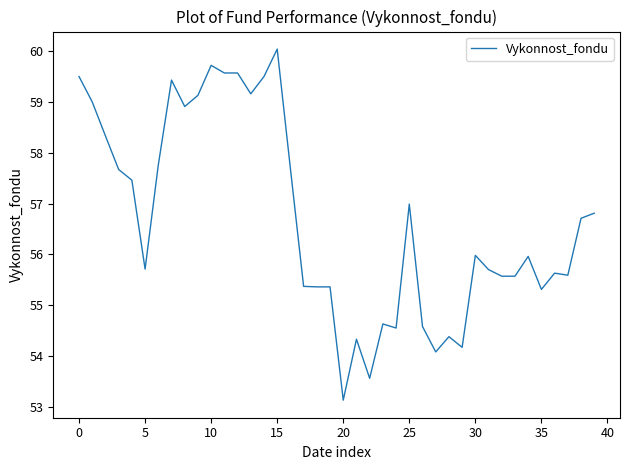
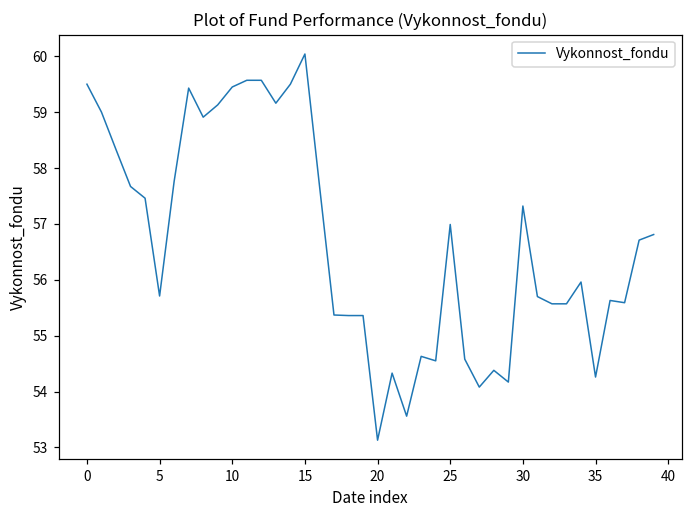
  {
    "0": 59.5,
    "5": 55.7,
-   "10": 59.7,
+   "10": 59.5,
    "15": 60.0,
    "20": 53.1,
    "25": 57.0,
-   "30": 56.0,
-   "35": 55.3
+   "30": 57.3,
+   "35": 54.3
  }
